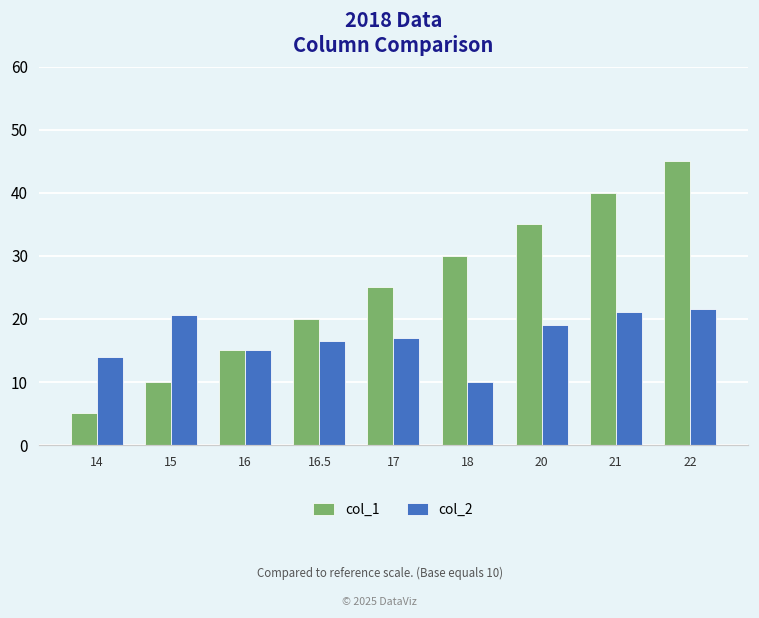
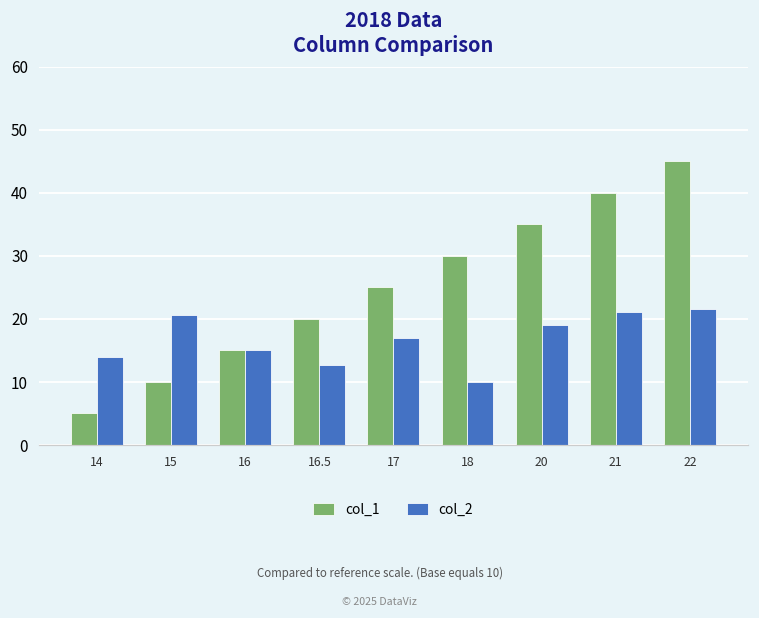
  {
    "col_1": {
      "14": 5,
      "15": 10,
      "16": 15,
      "16.5": 20,
      "17": 25,
      "18": 30,
      "20": 35,
      "21": 40,
      "22": 45
    },
    "col_2": {
      "14": 14,
      "15": 21,
      "16": 15,
-     "16.5": 17,
+     "16.5": 13,
      "17": 17,
      "18": 10,
      "20": 19,
      "21": 21,
      "22": 22
    }
  }
